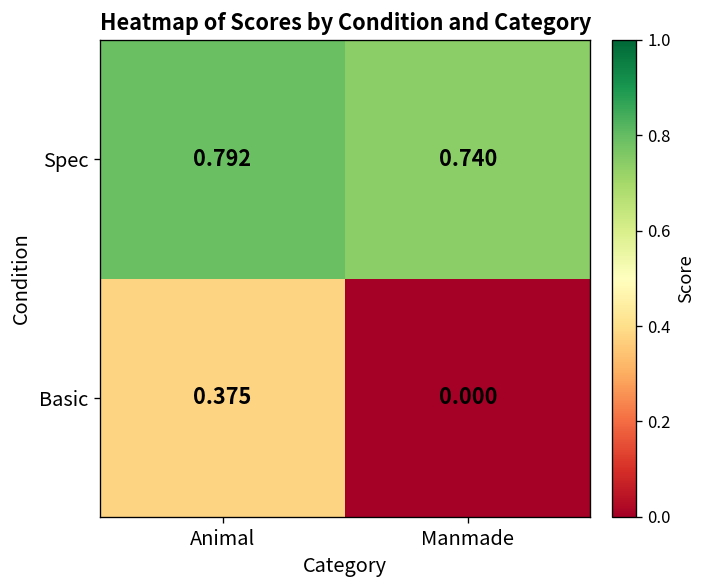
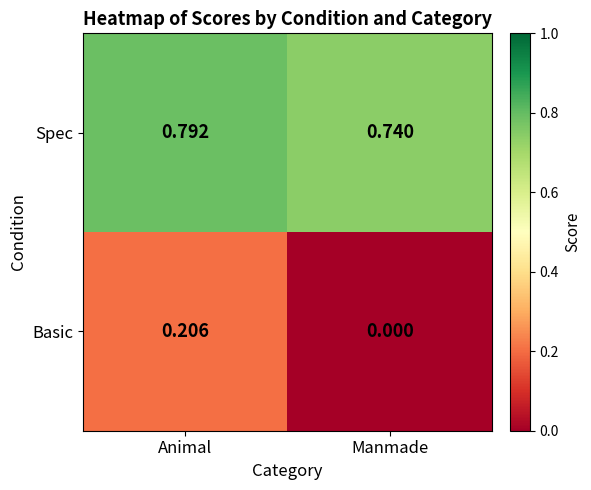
  {
    "Spec": {
      "Animal": 0.792,
      "Manmade": 0.740
    },
    "Basic": {
-     "Animal": 0.375,
+     "Animal": 0.206,
      "Manmade": 0.000
    }
  }
